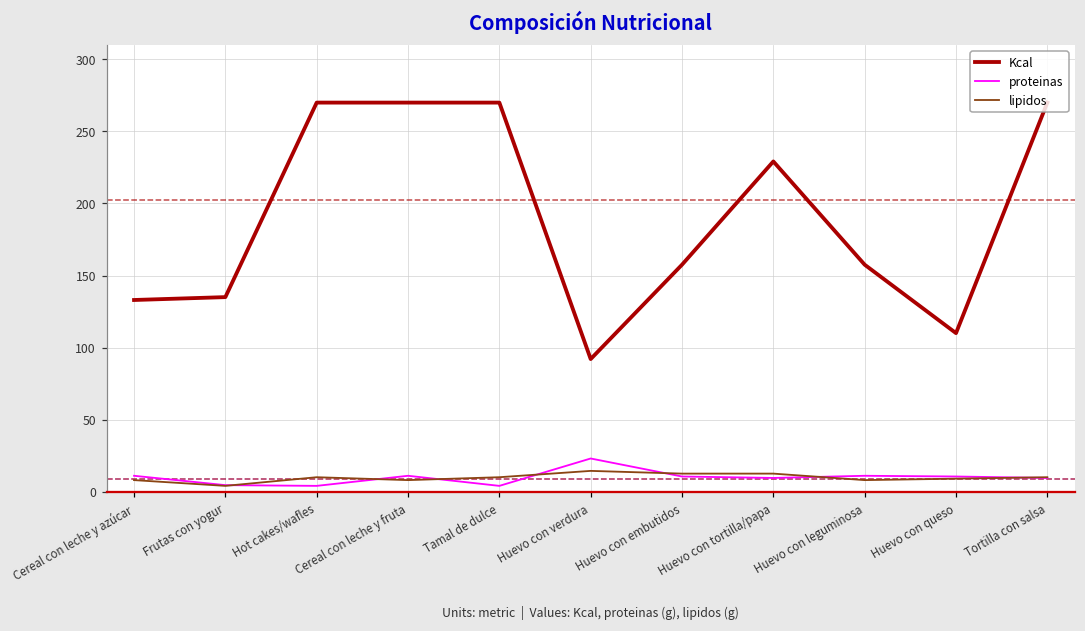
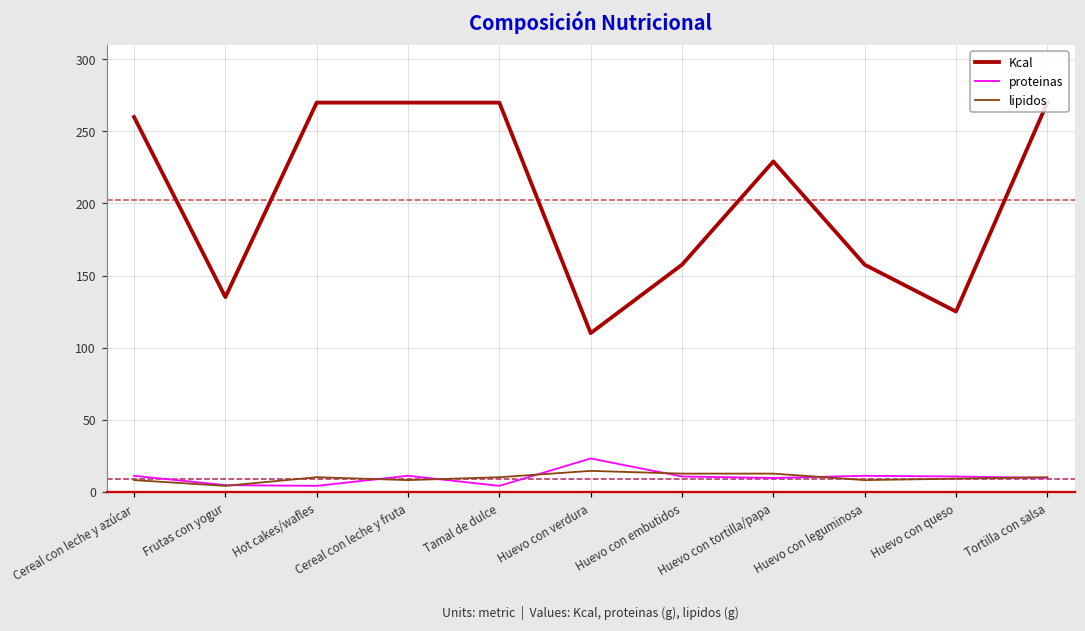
  {
    "Kcal": {
-     "Cereal con leche y azúcar": 133,
+     "Cereal con leche y azúcar": 260,
      "Frutas con yogur": 135,
      "Hot cakes/wafles": 270,
      "Cereal con leche y fruta": 270,
      "Tamal de dulce": 270,
-     "Huevo con verdura": 92,
+     "Huevo con verdura": 110,
      "Huevo con embutidos": 158,
      "Huevo con tortilla/papa": 229,
      "Huevo con leguminosa": 158,
-     "Huevo con queso": 110
+     "Huevo con queso": 125
    },
    "proteinas": {
      "Cereal con leche y azúcar": 11,
      "Hot cakes/wafles": 4,
      "Cereal con leche y fruta": 11,
      "Tamal de dulce": 4,
      "Huevo con verdura": 23,
      "Huevo con embutidos": 11,
      "Huevo con tortilla/papa": 10,
      "Huevo con leguminosa": 11
    },
    "lipidos": {
      "Cereal con leche y azúcar": 8,
      "Hot cakes/wafles": 10,
      "Cereal con leche y fruta": 8,
      "Tamal de dulce": 10,
      "Huevo con verdura": 14,
      "Huevo con embutidos": 13,
      "Huevo con tortilla/papa": 13,
      "Huevo con leguminosa": 8
    }
  }
